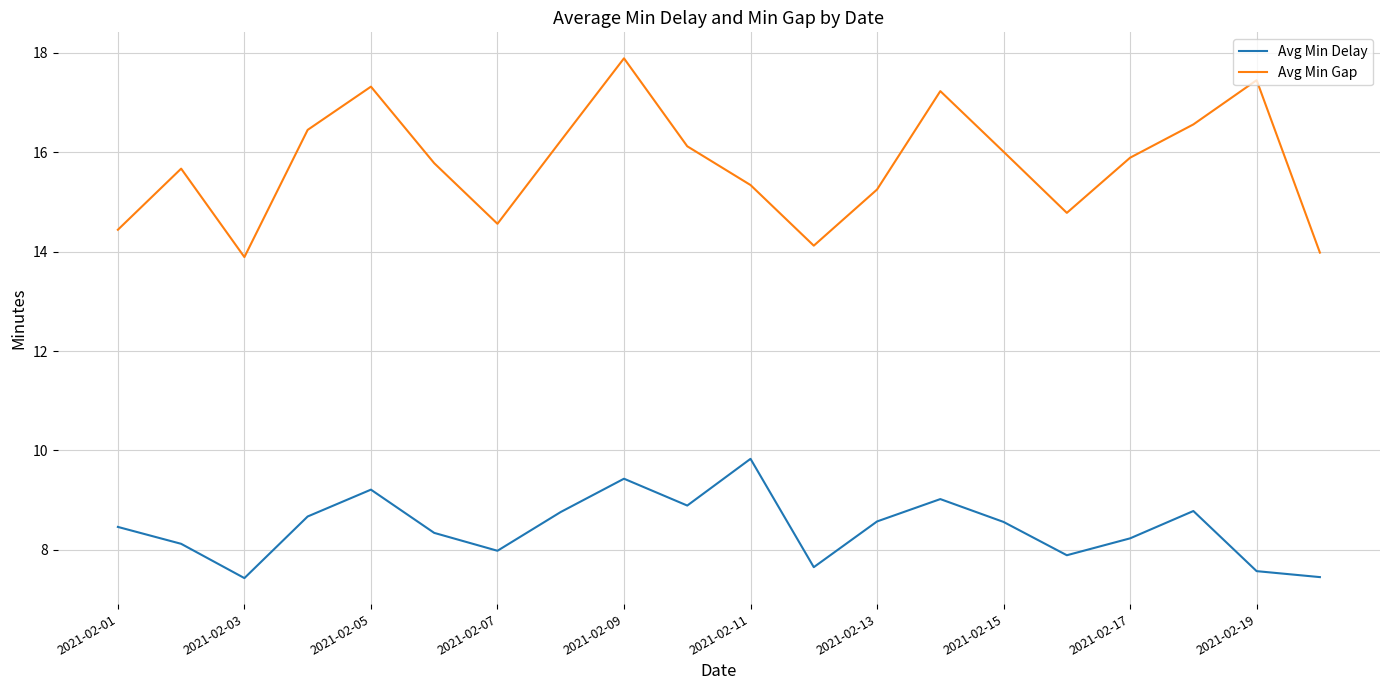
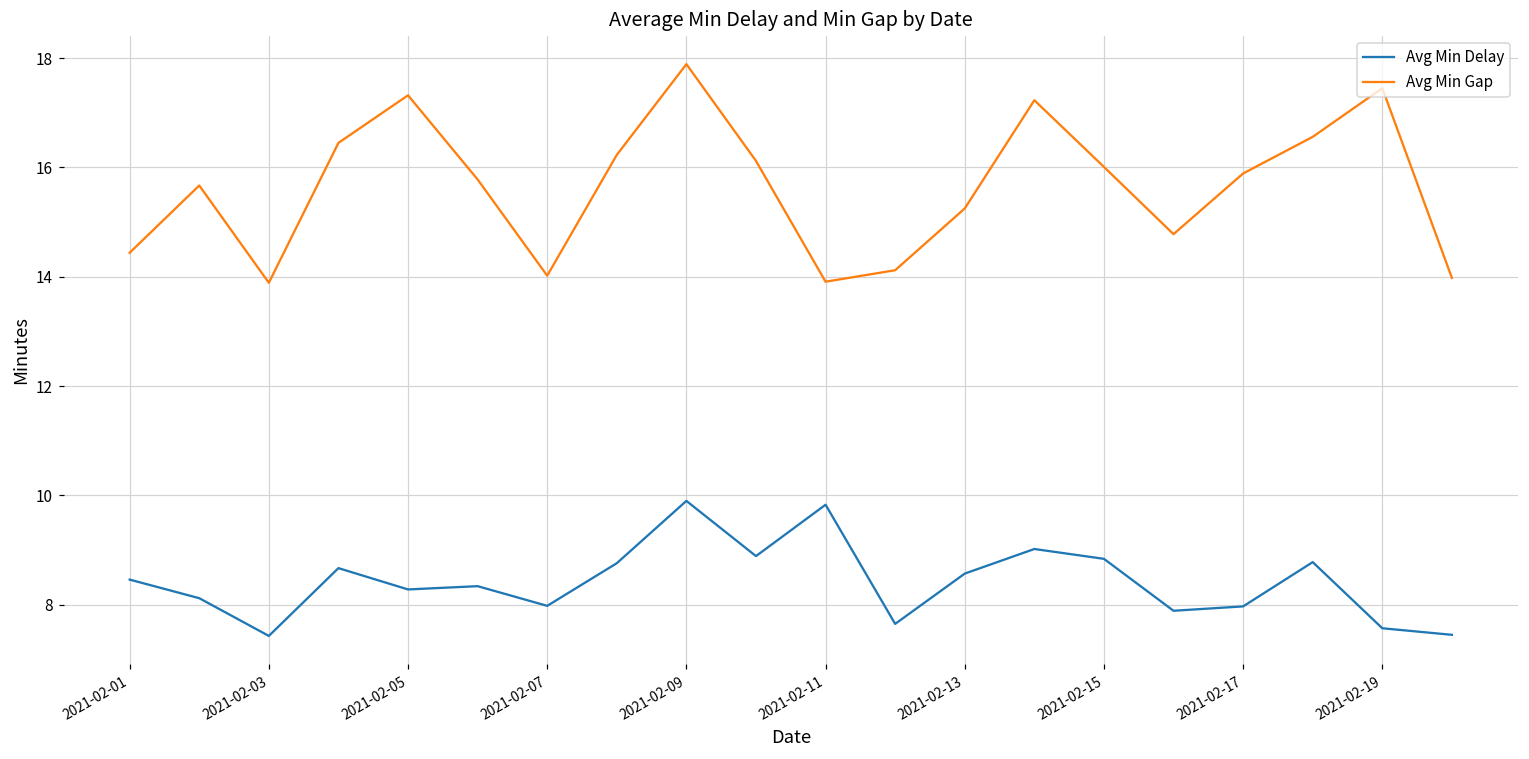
  {
    "Avg Min Delay": {
      "2021-02-01": 8.5,
      "2021-02-03": 7.4,
-     "2021-02-05": 9.2,
+     "2021-02-05": 8.3,
      "2021-02-07": 8.0,
-     "2021-02-09": 9.4,
+     "2021-02-09": 9.9,
      "2021-02-11": 9.8,
      "2021-02-13": 8.6,
-     "2021-02-15": 8.6,
-     "2021-02-17": 8.2,
+     "2021-02-15": 8.8,
+     "2021-02-17": 8.0,
      "2021-02-19": 7.6
    },
    "Avg Min Gap": {
      "2021-02-01": 14.4,
      "2021-02-03": 13.9,
      "2021-02-05": 17.3,
-     "2021-02-07": 14.6,
+     "2021-02-07": 14.0,
      "2021-02-09": 17.9,
-     "2021-02-11": 15.3,
+     "2021-02-11": 13.9,
      "2021-02-13": 15.3,
      "2021-02-15": 16.0,
      "2021-02-17": 15.9
    }
  }
